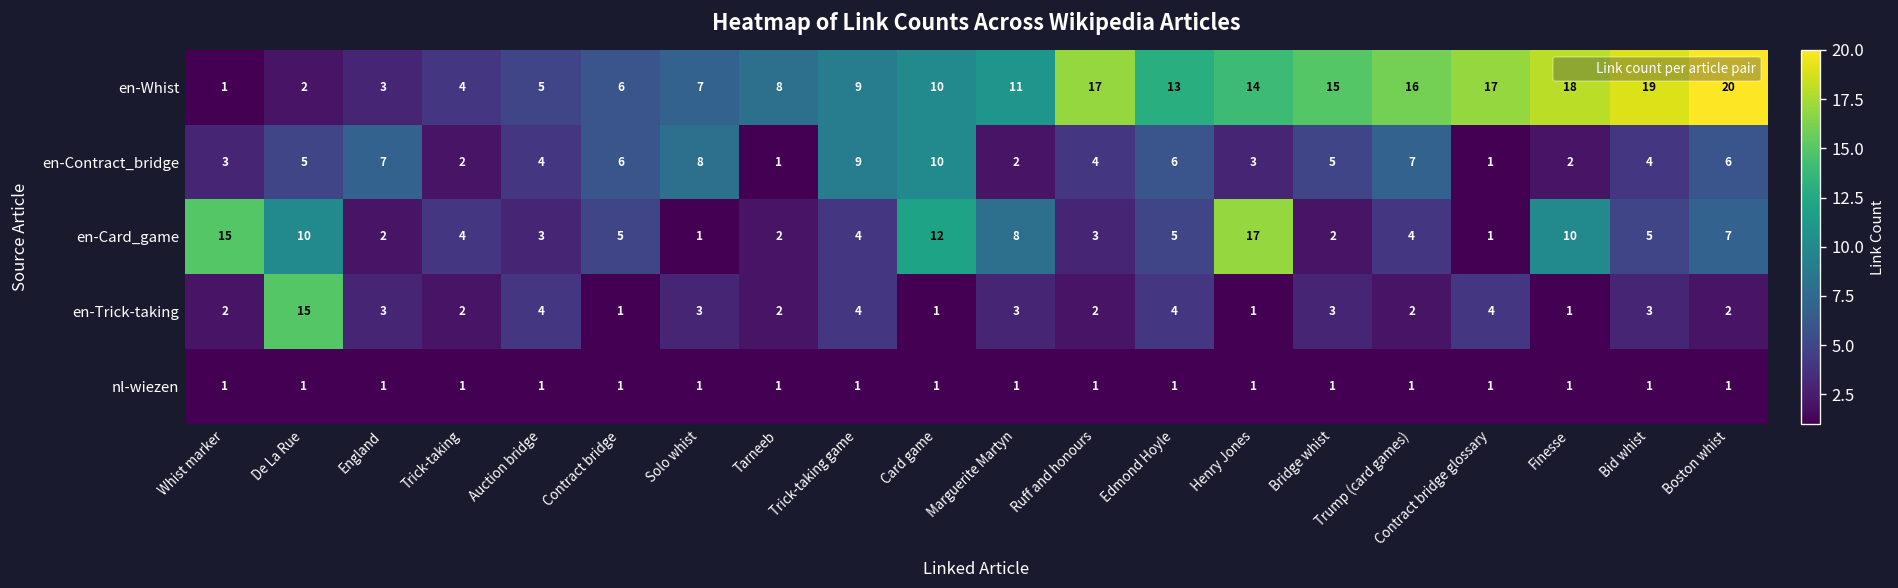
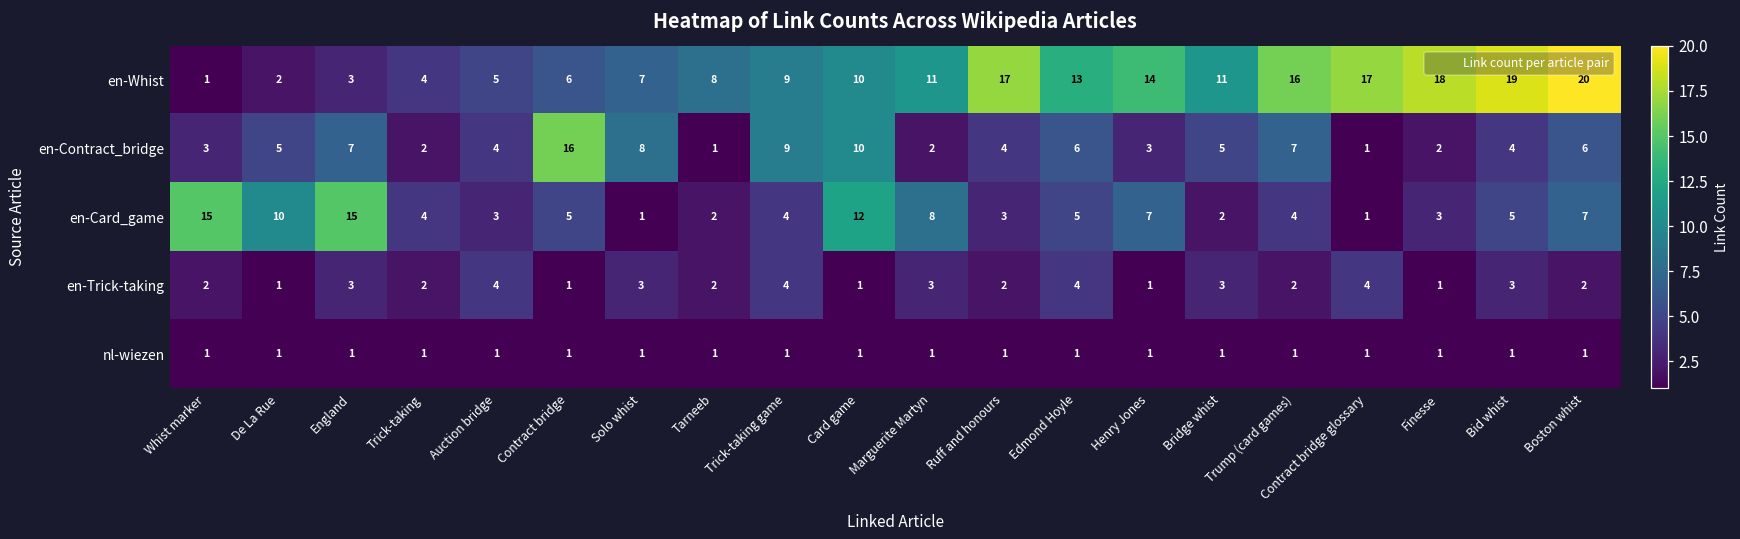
  {
    "en-Whist": {
      "Whist marker": 1,
      "De La Rue": 2,
      "England": 3,
      "Trick-taking": 4,
      "Auction bridge": 5,
      "Contract bridge": 6,
      "Solo whist": 7,
      "Tarneeb": 8,
      "Trick-taking game": 9,
      "Card game": 10,
      "Marguerite Martyn": 11,
      "Ruff and honours": 17,
      "Edmond Hoyle": 13,
      "Henry Jones": 14,
-     "Bridge whist": 15,
+     "Bridge whist": 11,
      "Trump (card games)": 16,
      "Contract bridge glossary": 17,
      "Finesse": 18,
      "Bid whist": 19,
      "Boston whist": 20
    },
    "en-Contract_bridge": {
      "Whist marker": 3,
      "De La Rue": 5,
      "England": 7,
      "Trick-taking": 2,
      "Auction bridge": 4,
-     "Contract bridge": 6,
+     "Contract bridge": 16,
      "Solo whist": 8,
      "Tarneeb": 1,
      "Trick-taking game": 9,
      "Card game": 10,
      "Marguerite Martyn": 2,
      "Ruff and honours": 4,
      "Edmond Hoyle": 6,
      "Henry Jones": 3,
      "Bridge whist": 5,
      "Trump (card games)": 7,
      "Contract bridge glossary": 1,
      "Finesse": 2,
      "Bid whist": 4,
      "Boston whist": 6
    },
    "en-Card_game": {
      "Whist marker": 15,
      "De La Rue": 10,
-     "England": 2,
+     "England": 15,
      "Trick-taking": 4,
      "Auction bridge": 3,
      "Contract bridge": 5,
      "Solo whist": 1,
      "Tarneeb": 2,
      "Trick-taking game": 4,
      "Card game": 12,
      "Marguerite Martyn": 8,
      "Ruff and honours": 3,
      "Edmond Hoyle": 5,
-     "Henry Jones": 17,
+     "Henry Jones": 7,
      "Bridge whist": 2,
      "Trump (card games)": 4,
      "Contract bridge glossary": 1,
-     "Finesse": 10,
+     "Finesse": 3,
      "Bid whist": 5,
      "Boston whist": 7
    },
    "en-Trick-taking": {
      "Whist marker": 2,
-     "De La Rue": 15,
+     "De La Rue": 1,
      "England": 3,
      "Trick-taking": 2,
      "Auction bridge": 4,
      "Contract bridge": 1,
      "Solo whist": 3,
      "Tarneeb": 2,
      "Trick-taking game": 4,
      "Card game": 1,
      "Marguerite Martyn": 3,
      "Ruff and honours": 2,
      "Edmond Hoyle": 4,
      "Henry Jones": 1,
      "Bridge whist": 3,
      "Trump (card games)": 2,
      "Contract bridge glossary": 4,
      "Finesse": 1,
      "Bid whist": 3,
      "Boston whist": 2
    },
    "nl-wiezen": {
      "Whist marker": 1,
      "De La Rue": 1,
      "England": 1,
      "Trick-taking": 1,
      "Auction bridge": 1,
      "Contract bridge": 1,
      "Solo whist": 1,
      "Tarneeb": 1,
      "Trick-taking game": 1,
      "Card game": 1,
      "Marguerite Martyn": 1,
      "Ruff and honours": 1,
      "Edmond Hoyle": 1,
      "Henry Jones": 1,
      "Bridge whist": 1,
      "Trump (card games)": 1,
      "Contract bridge glossary": 1,
      "Finesse": 1,
      "Bid whist": 1,
      "Boston whist": 1
    }
  }
